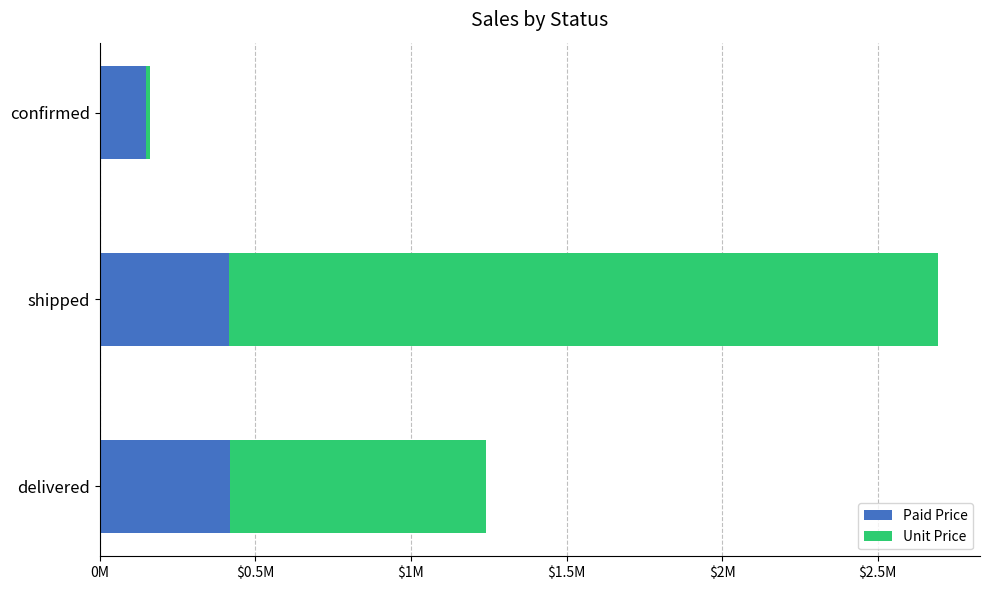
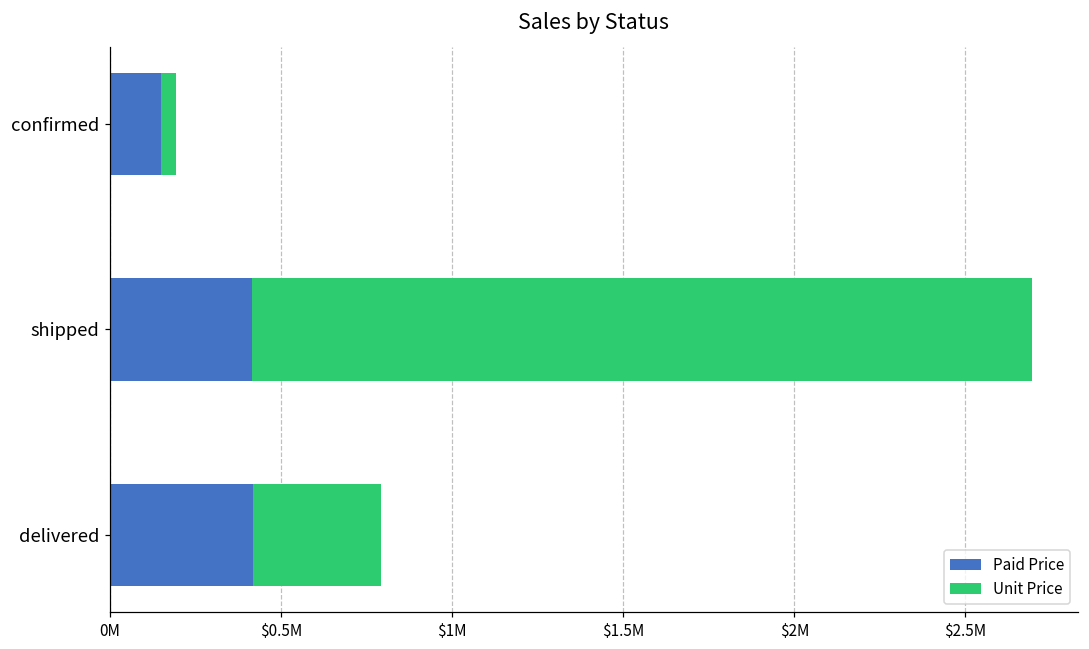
  {
    "Paid Price": {
      "confirmed": "$150000",
      "shipped": "$420000",
      "delivered": "$420000"
    },
    "Unit Price": {
-     "confirmed": "$10000",
+     "confirmed": "$40000",
      "shipped": "$2280000",
-     "delivered": "$820000"
+     "delivered": "$370000"
    }
  }
